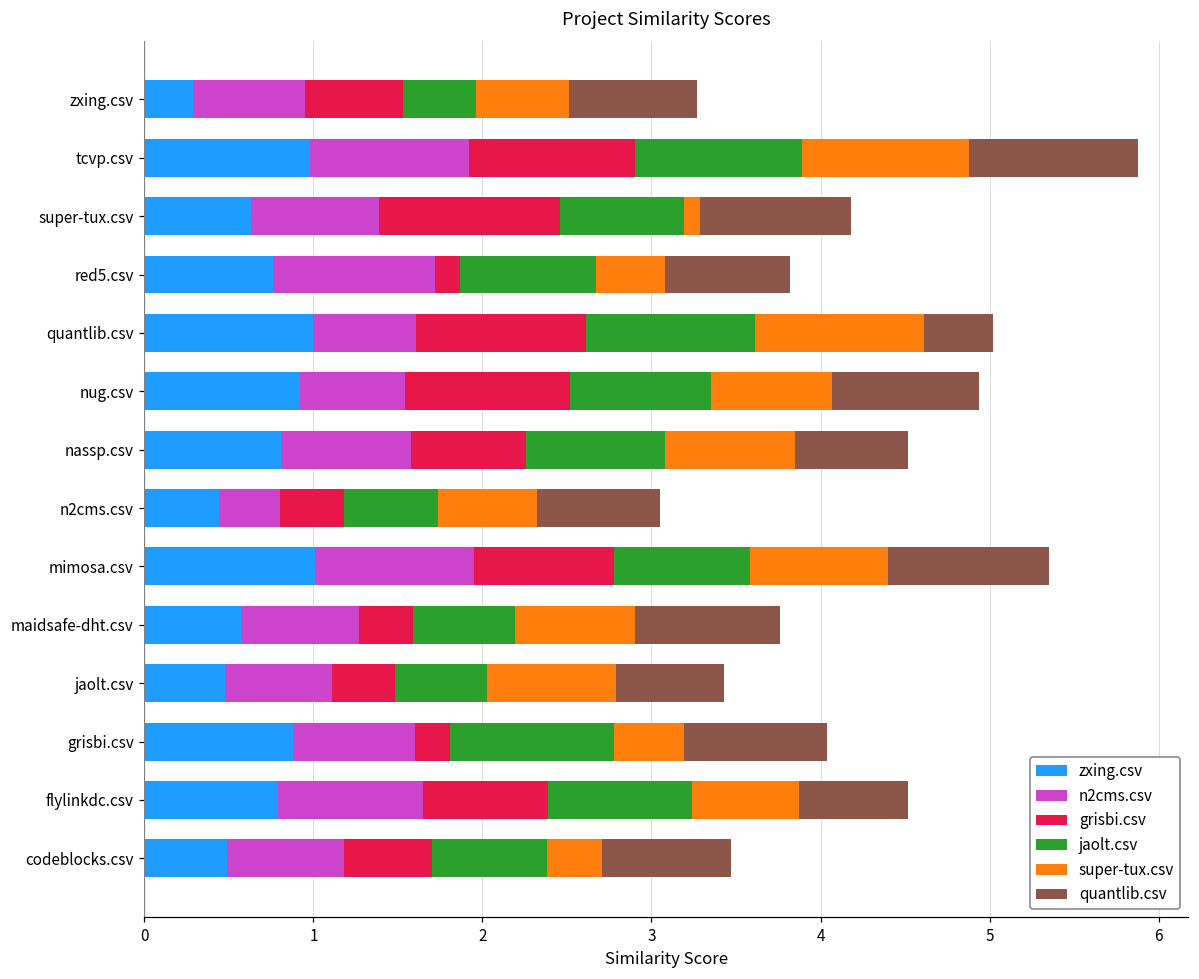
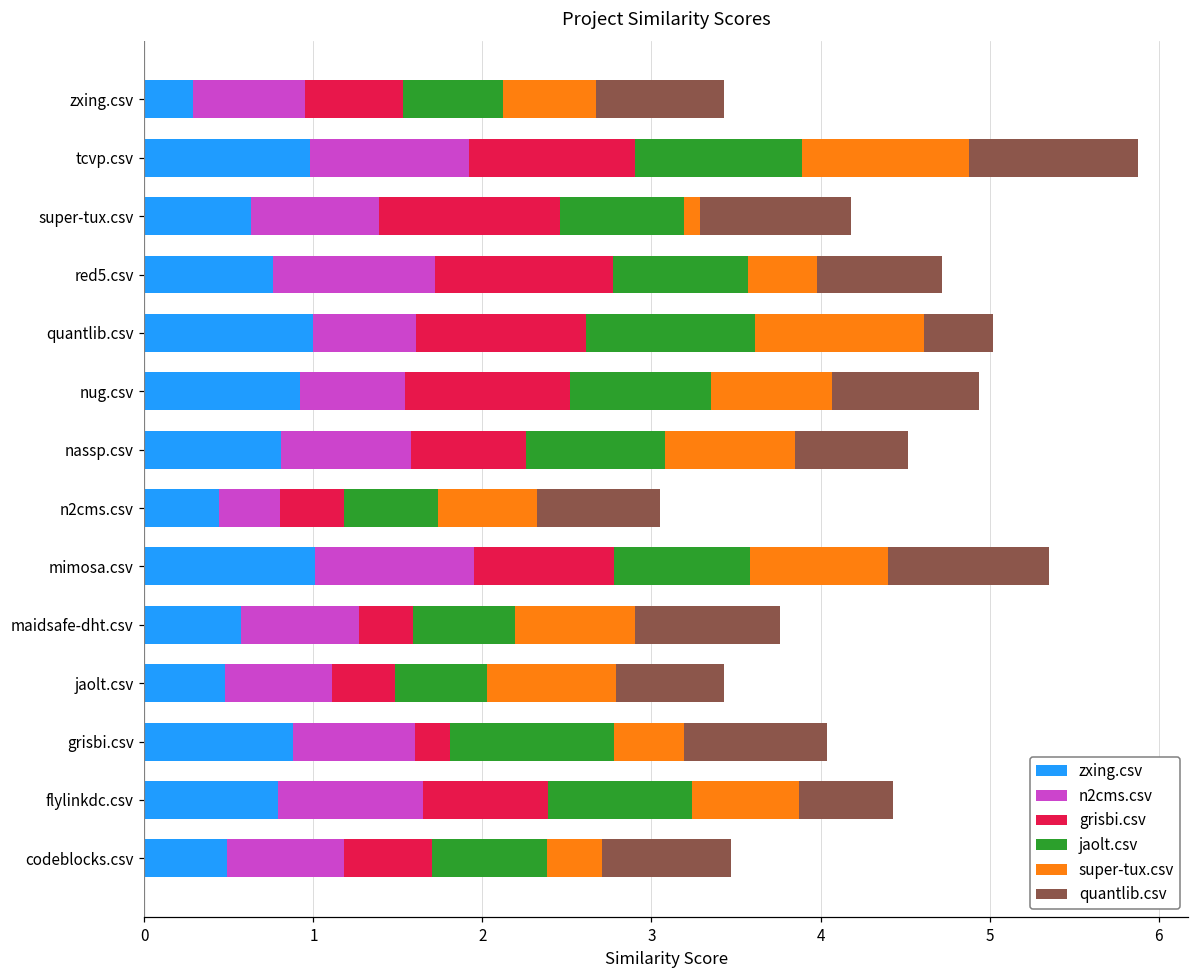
  {
    "zxing.csv": {
      "zxing.csv": 0.29,
      "tcvp.csv": 0.98,
      "super-tux.csv": 0.63,
      "red5.csv": 0.76,
      "quantlib.csv": 1.00,
      "nug.csv": 0.92,
      "nassp.csv": 0.81,
      "n2cms.csv": 0.44,
      "mimosa.csv": 1.01,
      "maidsafe-dht.csv": 0.57,
      "jaolt.csv": 0.48,
      "grisbi.csv": 0.88,
      "flylinkdc.csv": 0.79,
      "codeblocks.csv": 0.49
    },
    "n2cms.csv": {
      "zxing.csv": 0.66,
      "tcvp.csv": 0.94,
      "super-tux.csv": 0.76,
      "red5.csv": 0.96,
      "quantlib.csv": 0.61,
      "nug.csv": 0.62,
      "nassp.csv": 0.77,
      "n2cms.csv": 0.36,
      "mimosa.csv": 0.94,
      "maidsafe-dht.csv": 0.70,
      "jaolt.csv": 0.63,
      "grisbi.csv": 0.72,
      "flylinkdc.csv": 0.86,
      "codeblocks.csv": 0.69
    },
    "grisbi.csv": {
      "zxing.csv": 0.58,
      "tcvp.csv": 0.98,
      "super-tux.csv": 1.07,
-     "red5.csv": 0.15,
+     "red5.csv": 1.05,
      "quantlib.csv": 1.00,
      "nug.csv": 0.98,
      "nassp.csv": 0.68,
      "n2cms.csv": 0.38,
      "mimosa.csv": 0.83,
      "maidsafe-dht.csv": 0.32,
      "jaolt.csv": 0.37,
      "grisbi.csv": 0.21,
      "flylinkdc.csv": 0.74,
      "codeblocks.csv": 0.52
    },
    "jaolt.csv": {
-     "zxing.csv": 0.43,
+     "zxing.csv": 0.59,
      "tcvp.csv": 0.99,
      "super-tux.csv": 0.73,
      "red5.csv": 0.80,
      "quantlib.csv": 1.00,
      "nug.csv": 0.83,
      "nassp.csv": 0.82,
      "n2cms.csv": 0.56,
      "mimosa.csv": 0.80,
      "maidsafe-dht.csv": 0.60,
      "jaolt.csv": 0.55,
      "grisbi.csv": 0.97,
      "flylinkdc.csv": 0.85,
      "codeblocks.csv": 0.68
    },
    "super-tux.csv": {
      "zxing.csv": 0.55,
      "tcvp.csv": 0.99,
      "super-tux.csv": 0.10,
      "red5.csv": 0.41,
      "quantlib.csv": 1.00,
      "nug.csv": 0.72,
      "nassp.csv": 0.77,
      "n2cms.csv": 0.58,
      "mimosa.csv": 0.82,
      "maidsafe-dht.csv": 0.71,
      "jaolt.csv": 0.76,
      "grisbi.csv": 0.41,
      "flylinkdc.csv": 0.63,
      "codeblocks.csv": 0.33
    },
    "quantlib.csv": {
      "zxing.csv": 0.76,
      "tcvp.csv": 1.00,
      "super-tux.csv": 0.89,
      "red5.csv": 0.74,
      "quantlib.csv": 0.41,
      "nug.csv": 0.87,
      "nassp.csv": 0.67,
      "n2cms.csv": 0.73,
      "mimosa.csv": 0.95,
      "maidsafe-dht.csv": 0.86,
      "jaolt.csv": 0.64,
      "grisbi.csv": 0.85,
-     "flylinkdc.csv": 0.65,
+     "flylinkdc.csv": 0.56,
      "codeblocks.csv": 0.76
    }
  }
